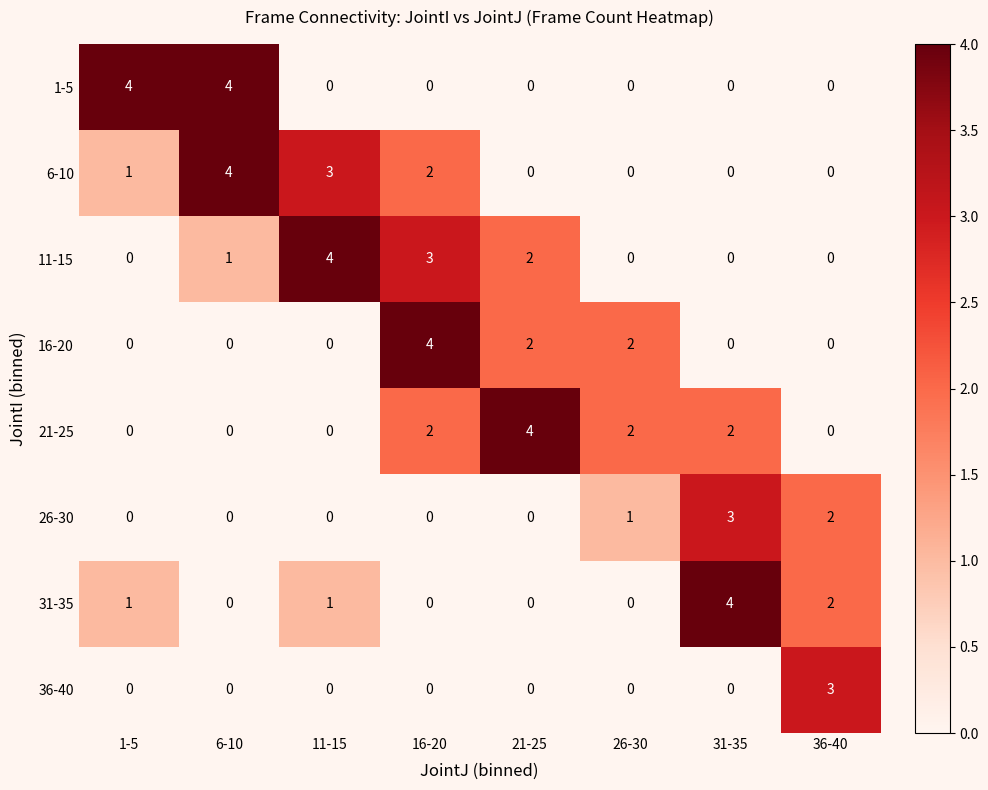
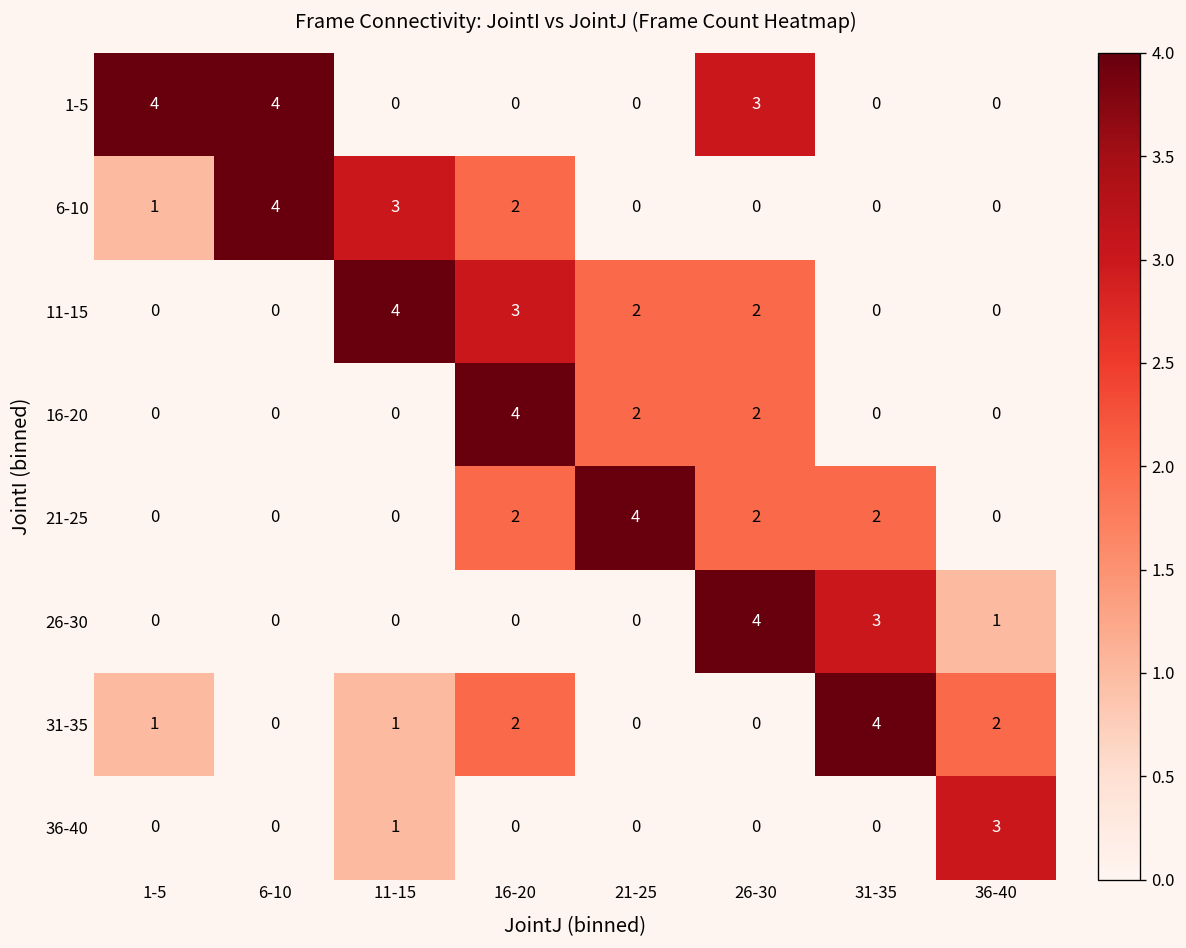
  {
    "1-5": {
      "1-5": 4,
      "6-10": 4,
      "11-15": 0,
      "16-20": 0,
      "21-25": 0,
-     "26-30": 0,
+     "26-30": 3,
      "31-35": 0,
      "36-40": 0
    },
    "6-10": {
      "1-5": 1,
      "6-10": 4,
      "11-15": 3,
      "16-20": 2,
      "21-25": 0,
      "26-30": 0,
      "31-35": 0,
      "36-40": 0
    },
    "11-15": {
      "1-5": 0,
-     "6-10": 1,
+     "6-10": 0,
      "11-15": 4,
      "16-20": 3,
      "21-25": 2,
-     "26-30": 0,
+     "26-30": 2,
      "31-35": 0,
      "36-40": 0
    },
    "16-20": {
      "1-5": 0,
      "6-10": 0,
      "11-15": 0,
      "16-20": 4,
      "21-25": 2,
      "26-30": 2,
      "31-35": 0,
      "36-40": 0
    },
    "21-25": {
      "1-5": 0,
      "6-10": 0,
      "11-15": 0,
      "16-20": 2,
      "21-25": 4,
      "26-30": 2,
      "31-35": 2,
      "36-40": 0
    },
    "26-30": {
      "1-5": 0,
      "6-10": 0,
      "11-15": 0,
      "16-20": 0,
      "21-25": 0,
-     "26-30": 1,
+     "26-30": 4,
      "31-35": 3,
-     "36-40": 2
+     "36-40": 1
    },
    "31-35": {
      "1-5": 1,
      "6-10": 0,
      "11-15": 1,
-     "16-20": 0,
+     "16-20": 2,
      "21-25": 0,
      "26-30": 0,
      "31-35": 4,
      "36-40": 2
    },
    "36-40": {
      "1-5": 0,
      "6-10": 0,
-     "11-15": 0,
+     "11-15": 1,
      "16-20": 0,
      "21-25": 0,
      "26-30": 0,
      "31-35": 0,
      "36-40": 3
    }
  }
